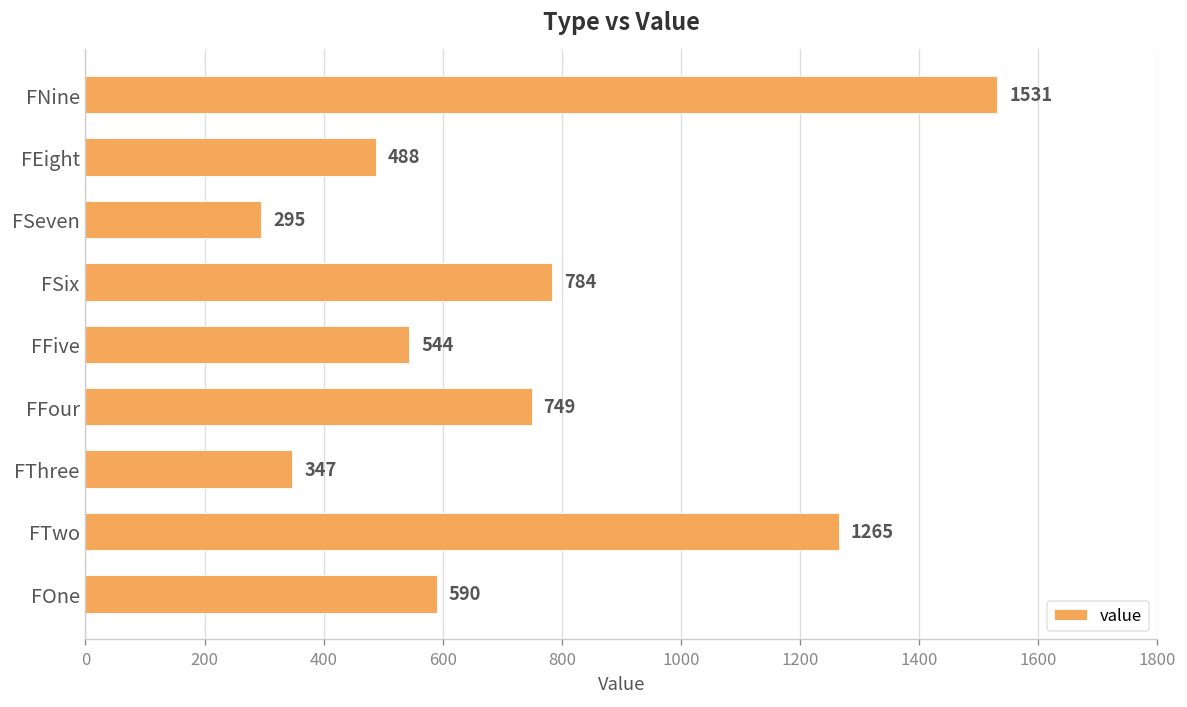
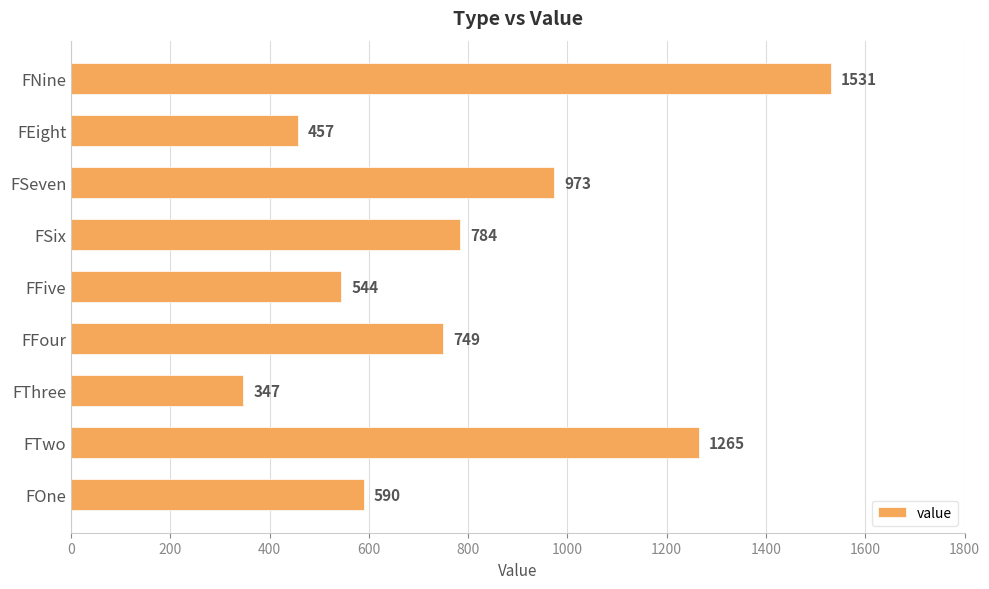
  {
    "FNine": 1531,
-   "FEight": 488,
-   "FSeven": 295,
+   "FEight": 457,
+   "FSeven": 973,
    "FSix": 784,
    "FFive": 544,
    "FFour": 749,
    "FThree": 347,
    "FTwo": 1265,
    "FOne": 590
  }
